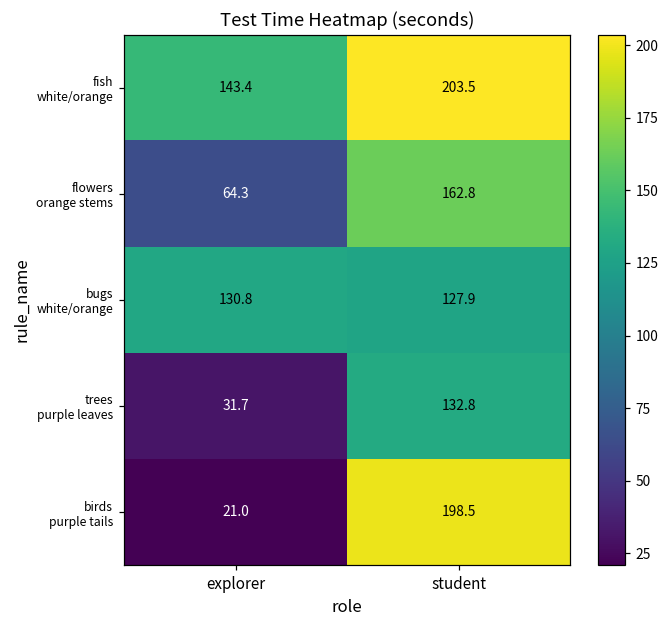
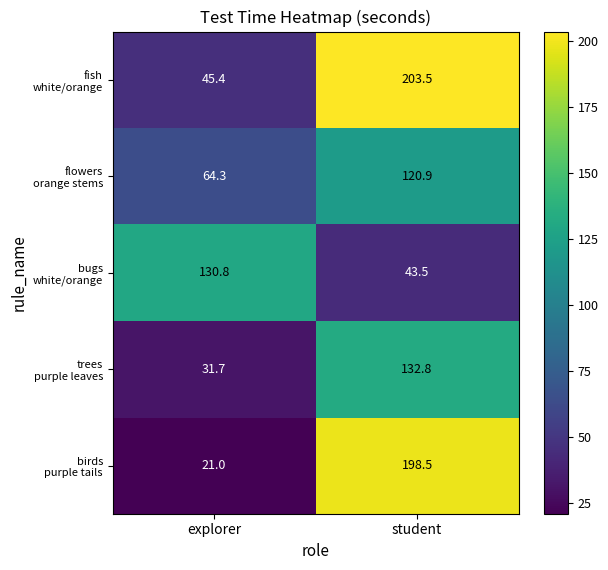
  {
    "fish white/orange": {
-     "explorer": 143.4,
+     "explorer": 45.4,
      "student": 203.5
    },
    "flowers orange stems": {
      "explorer": 64.3,
-     "student": 162.8
+     "student": 120.9
    },
    "bugs white/orange": {
      "explorer": 130.8,
-     "student": 127.9
+     "student": 43.5
    },
    "trees purple leaves": {
      "explorer": 31.7,
      "student": 132.8
    },
    "birds purple tails": {
      "explorer": 21.0,
      "student": 198.5
    }
  }
